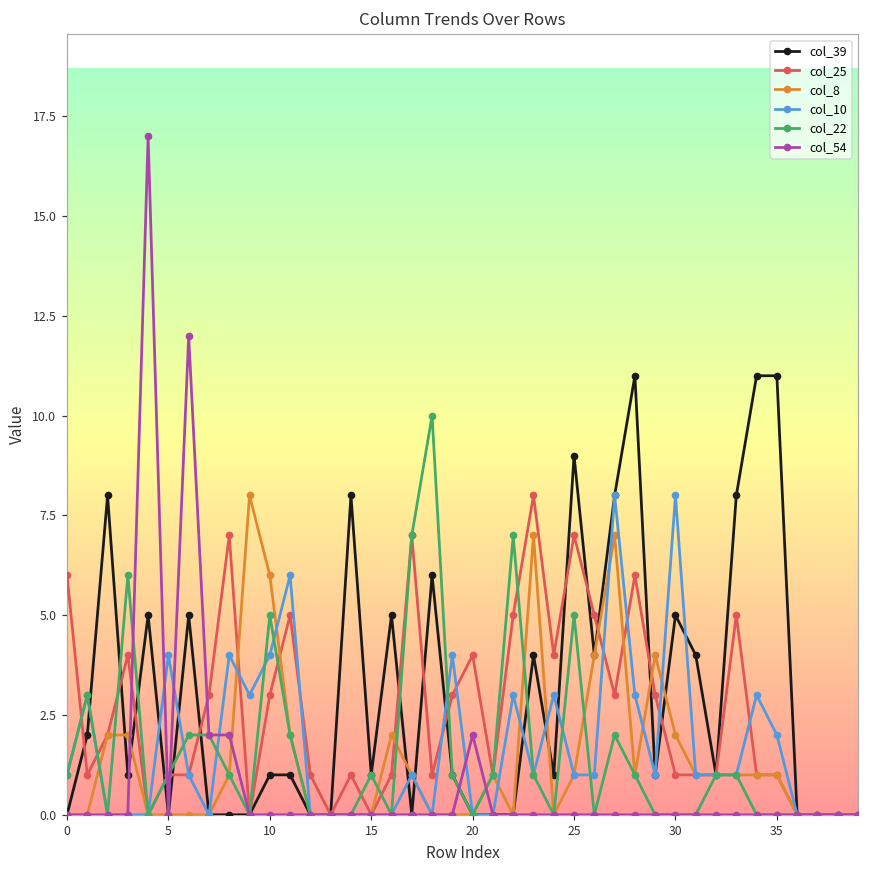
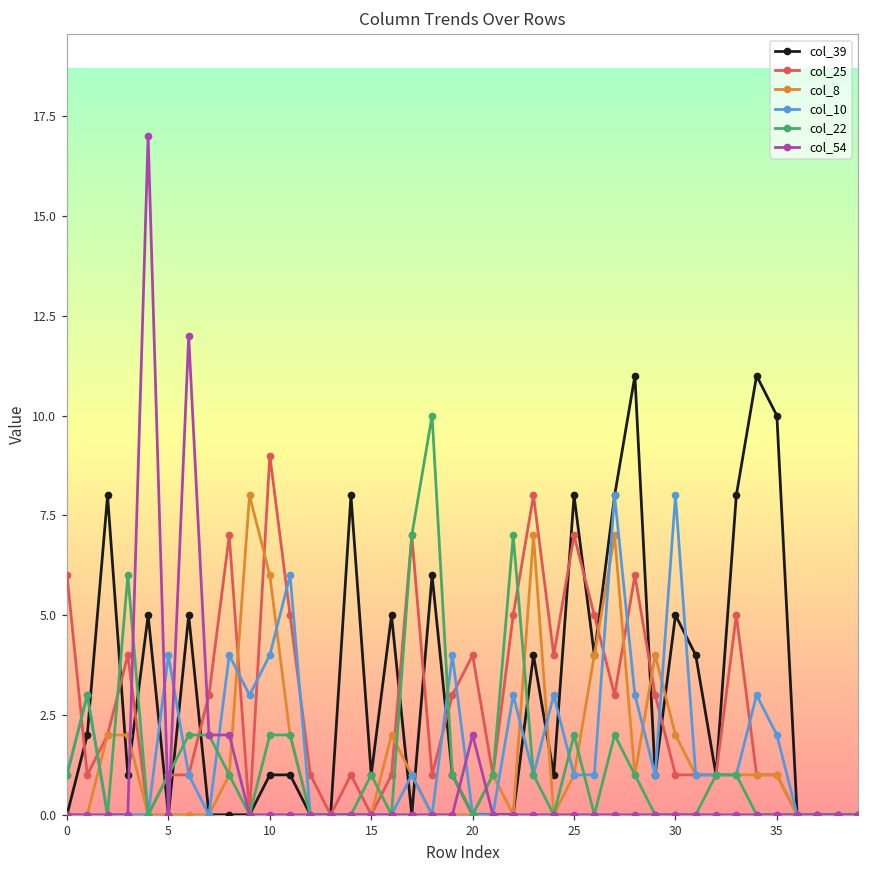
  {
    "col_39": {
      "10": 1,
-     "25": 9,
+     "25": 8,
      "30": 5,
-     "35": 11
+     "35": 10
    },
    "col_25": {
      "0": 6,
-     "10": 3,
+     "10": 9,
      "20": 4,
      "25": 7,
      "30": 1
    },
    "col_8": {
      "10": 6,
      "30": 2
    },
    "col_10": {
      "5": 4,
      "10": 4,
      "30": 8,
      "35": 2
    },
    "col_22": {
-     "10": 5,
-     "25": 5
+     "10": 2,
+     "25": 2
    },
    "col_54": {
      "10": 0,
      "20": 2,
      "25": 0
    }
  }
